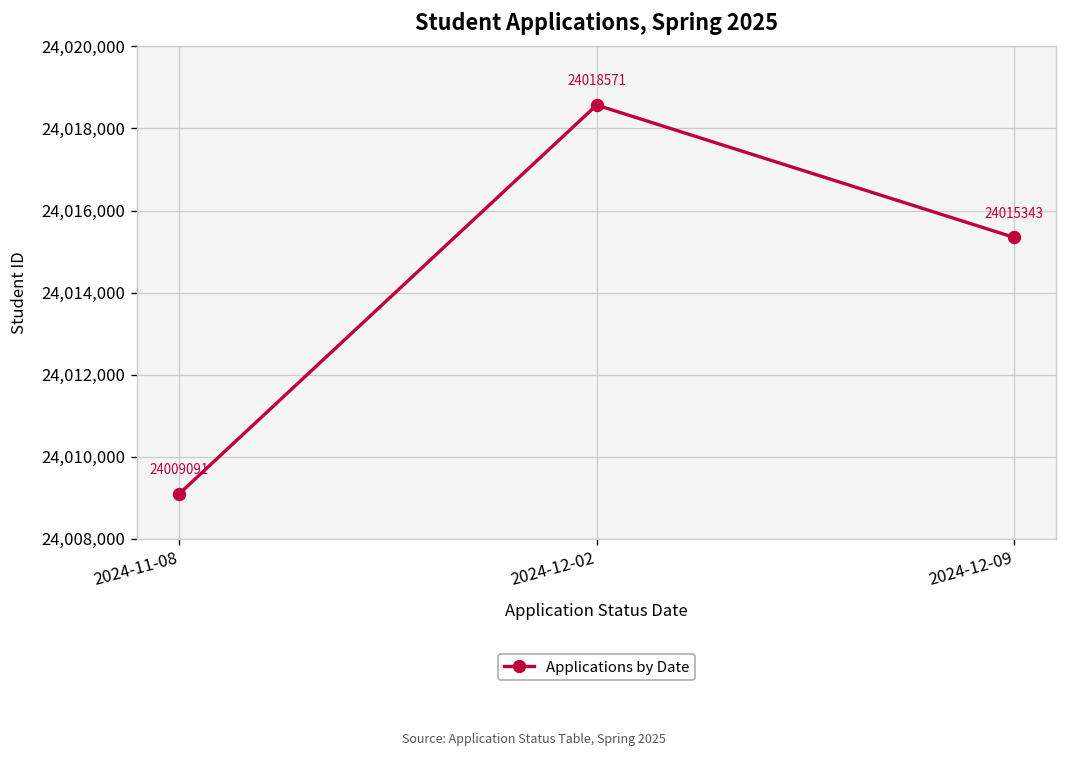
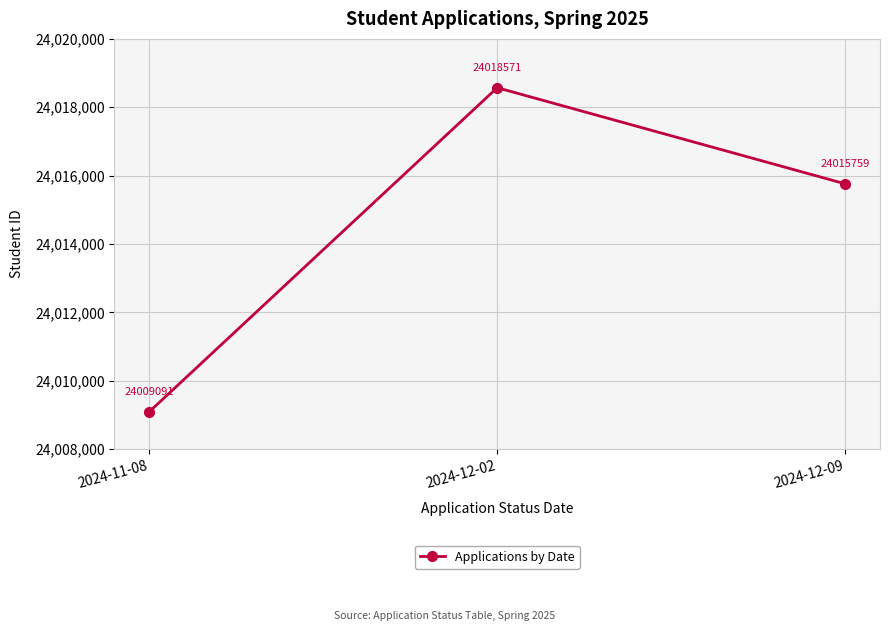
  {
    "2024-11-08": 24009091,
    "2024-12-02": 24018571,
-   "2024-12-09": 24015343
+   "2024-12-09": 24015759
  }
